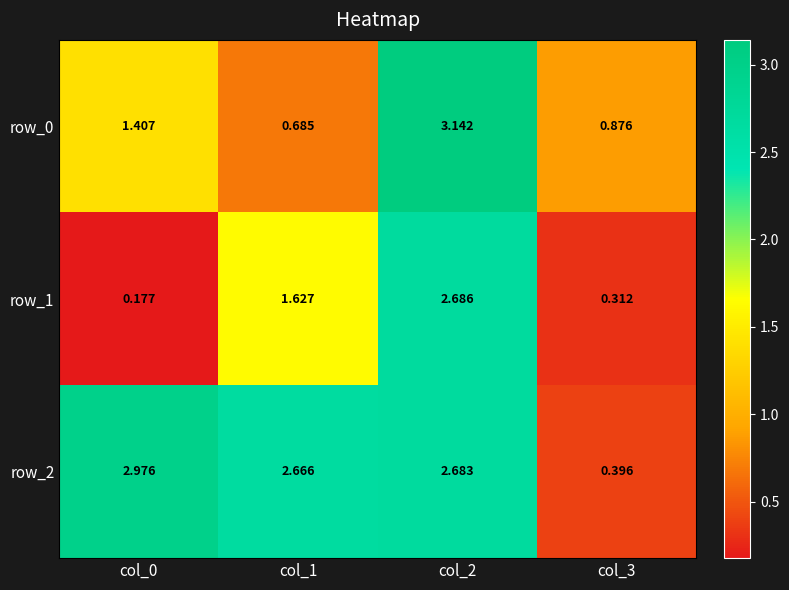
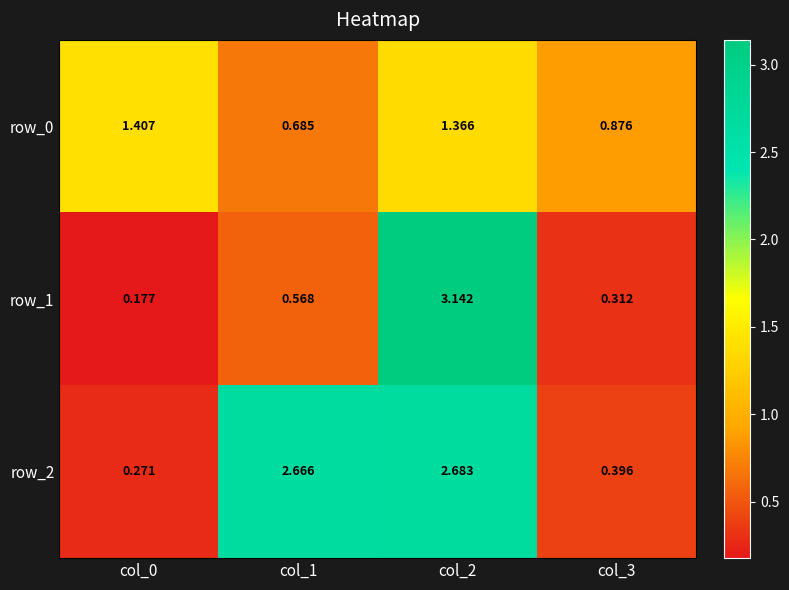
  {
    "row_0": {
      "col_0": 1.407,
      "col_1": 0.685,
-     "col_2": 3.142,
+     "col_2": 1.366,
      "col_3": 0.876
    },
    "row_1": {
      "col_0": 0.177,
-     "col_1": 1.627,
-     "col_2": 2.686,
+     "col_1": 0.568,
+     "col_2": 3.142,
      "col_3": 0.312
    },
    "row_2": {
-     "col_0": 2.976,
+     "col_0": 0.271,
      "col_1": 2.666,
      "col_2": 2.683,
      "col_3": 0.396
    }
  }
